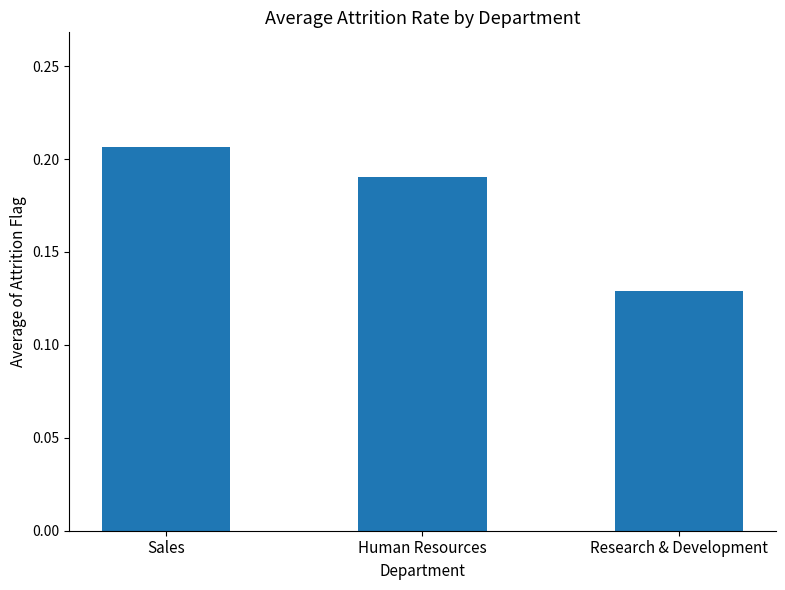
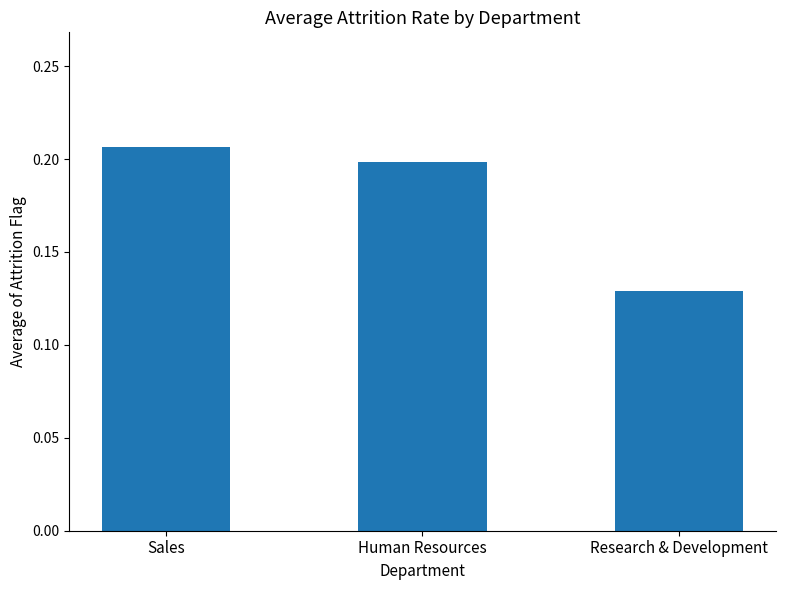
  {
    "Sales": 0.206,
-   "Human Resources": 0.190,
+   "Human Resources": 0.199,
    "Research & Development": 0.129
  }
